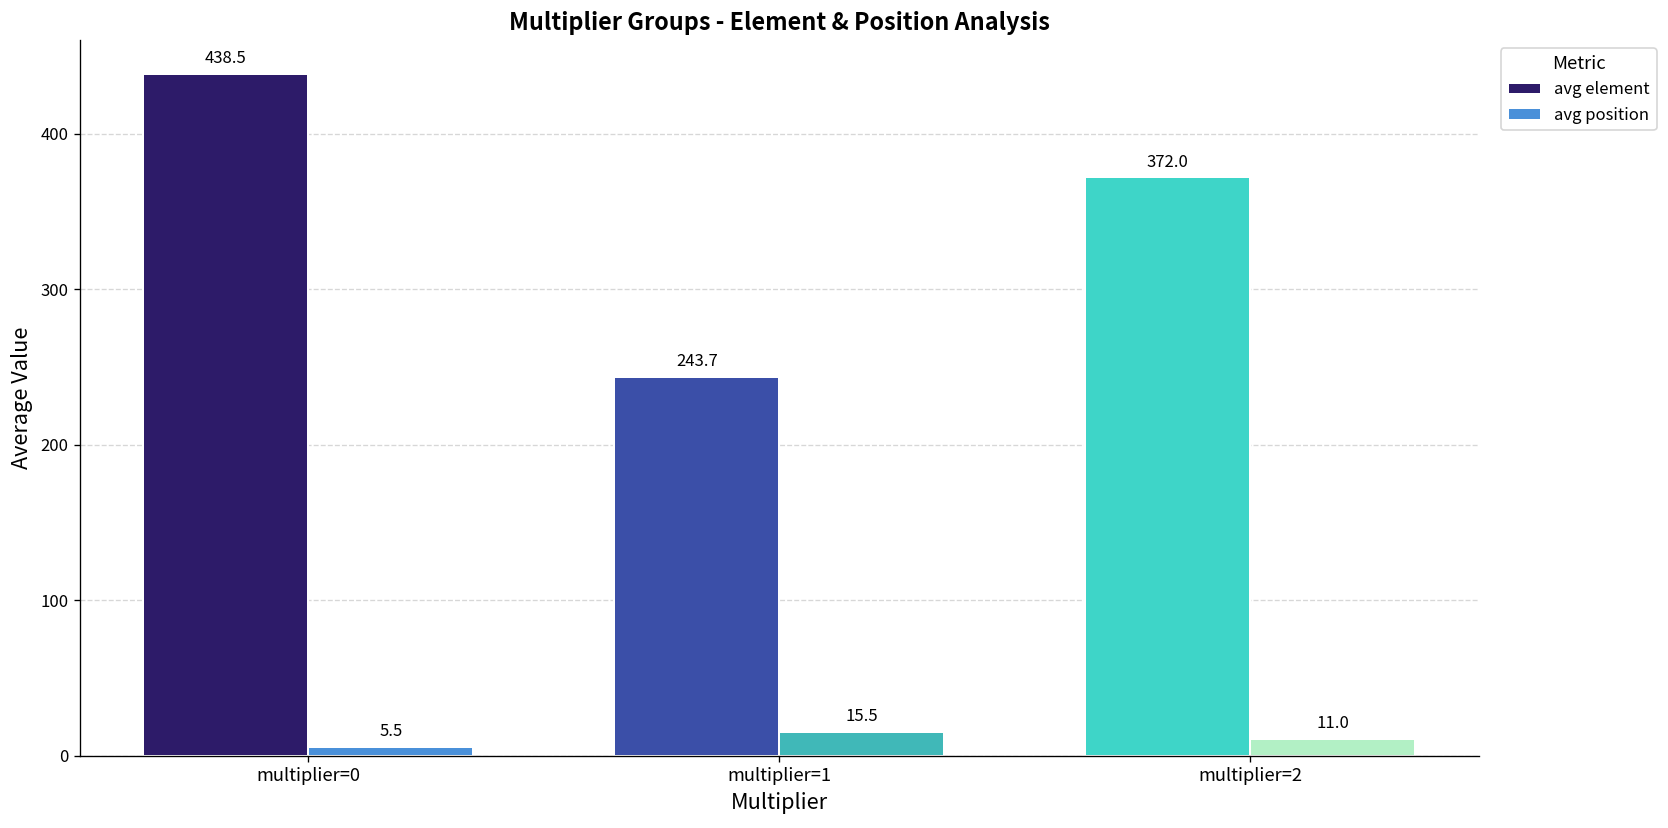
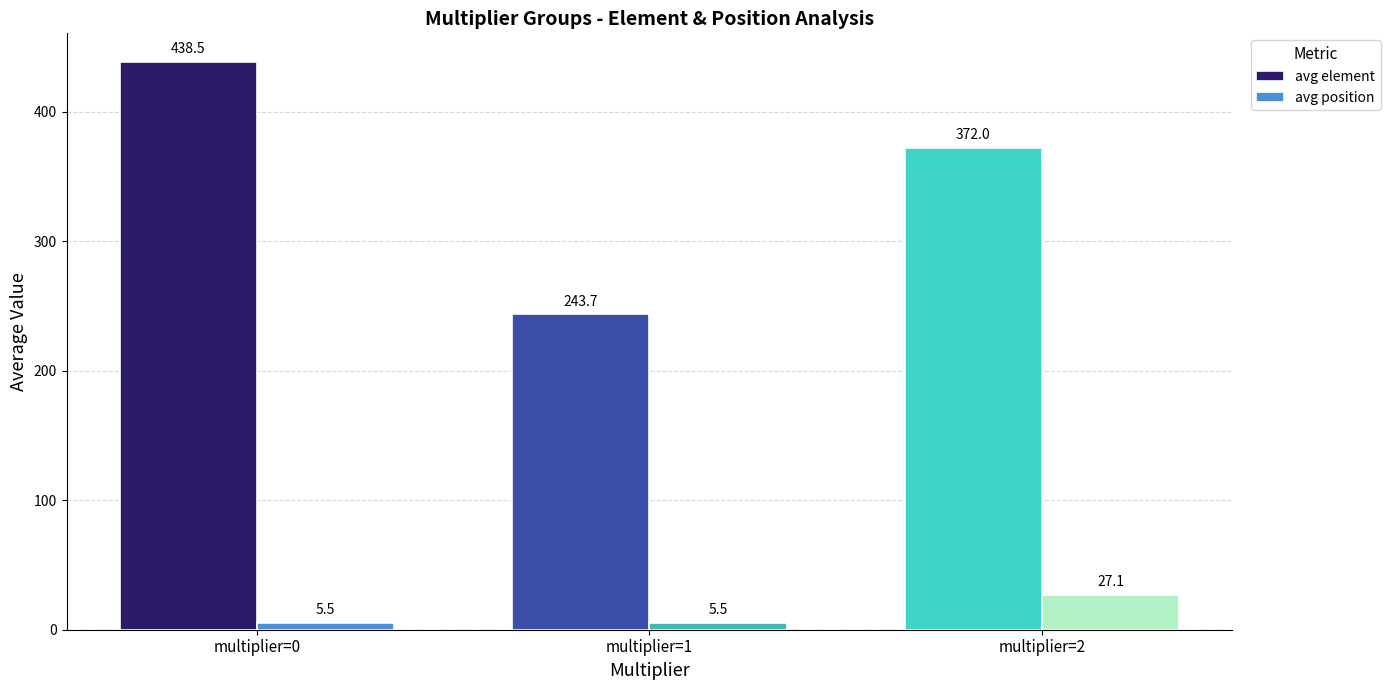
  {
    "avg element": {
      "multiplier=0": 438.5,
      "multiplier=1": 243.7,
      "multiplier=2": 372.0
    },
    "avg position": {
      "multiplier=0": 5.5,
-     "multiplier=1": 15.5,
-     "multiplier=2": 11.0
+     "multiplier=1": 5.5,
+     "multiplier=2": 27.1
    }
  }
